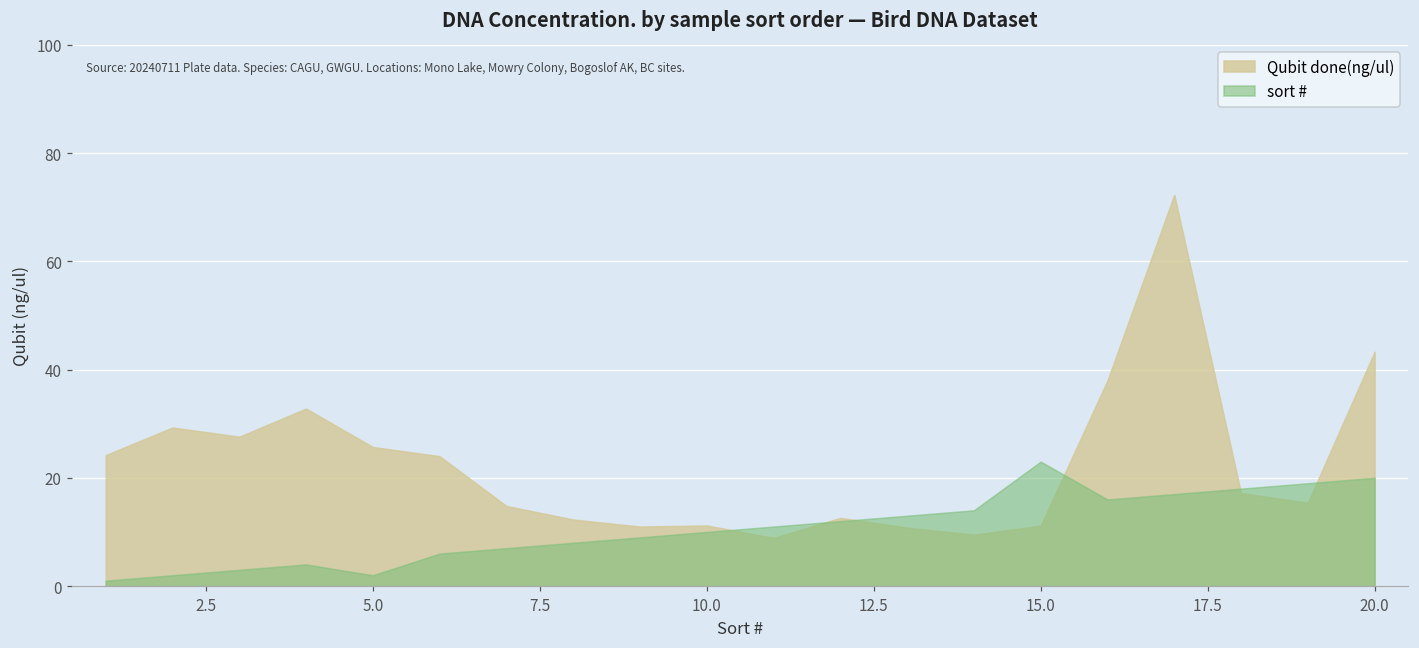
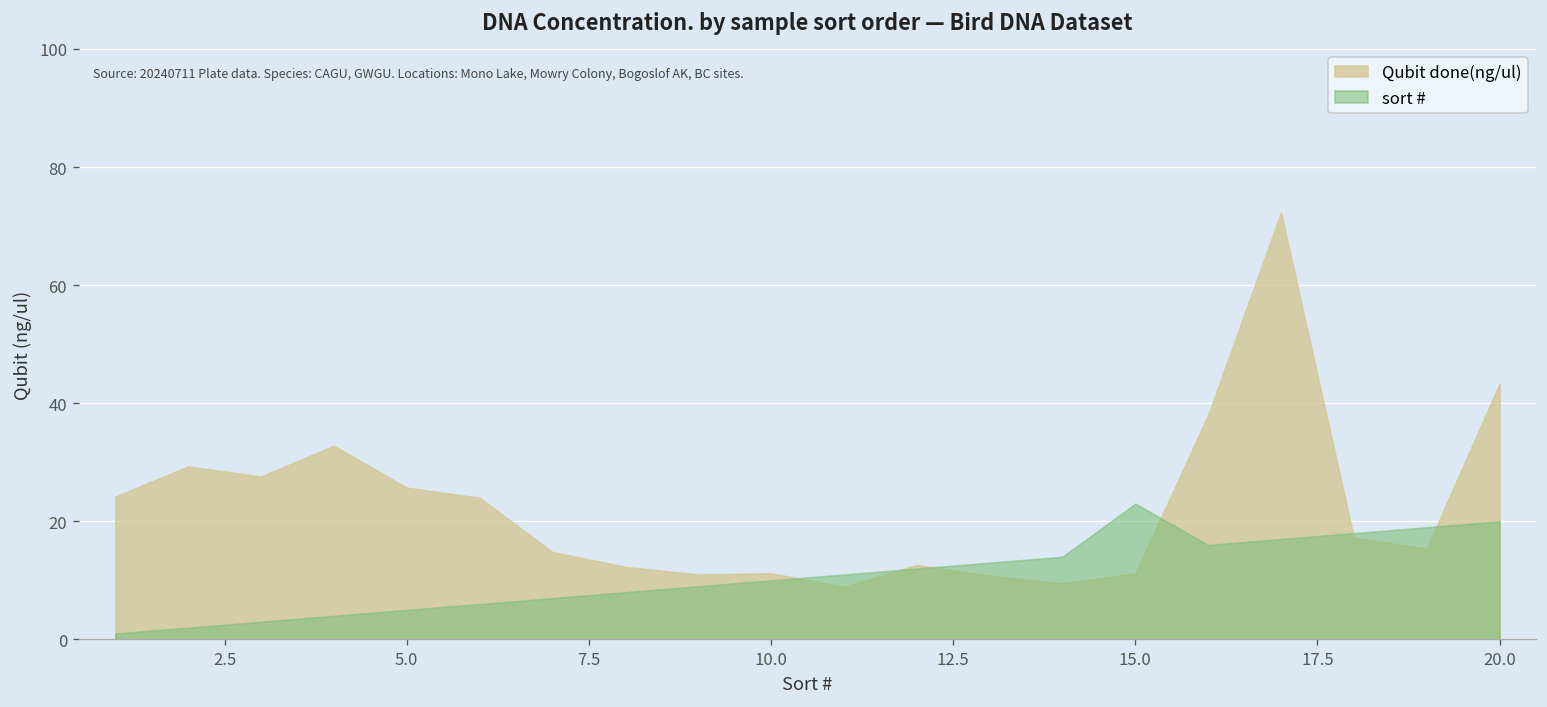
  {
    "Qubit done(ng/ul)": {
      "5.0": 26,
      "10.0": 11,
      "15.0": 11,
      "20.0": 43
    },
    "sort #": {
-     "5.0": 2,
+     "5.0": 5,
      "10.0": 10,
      "15.0": 23,
      "20.0": 20
    }
  }
